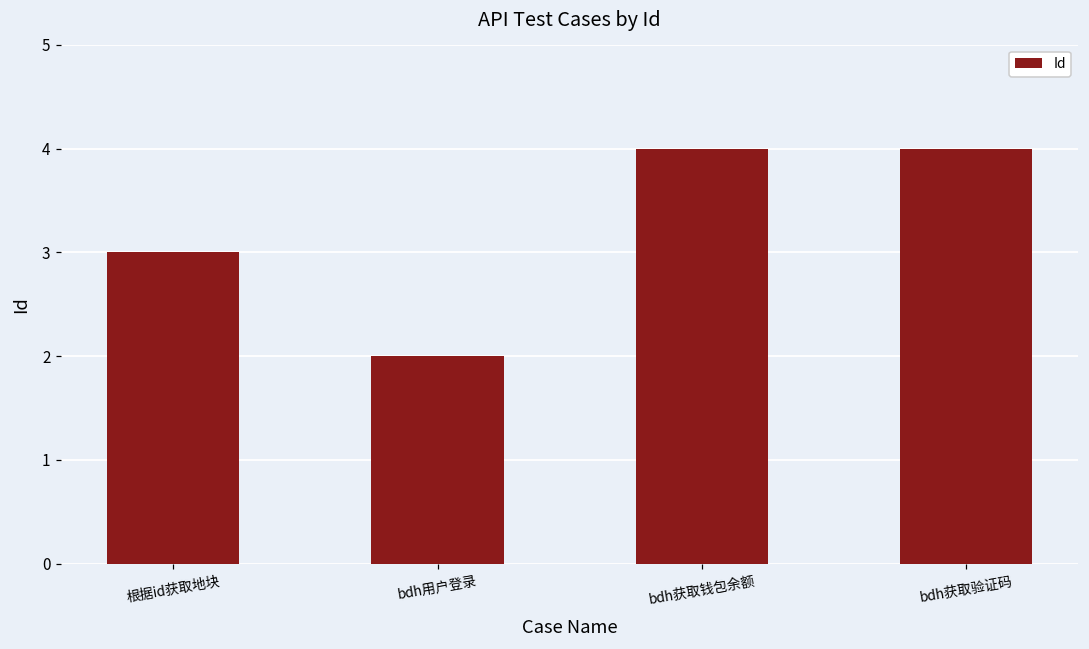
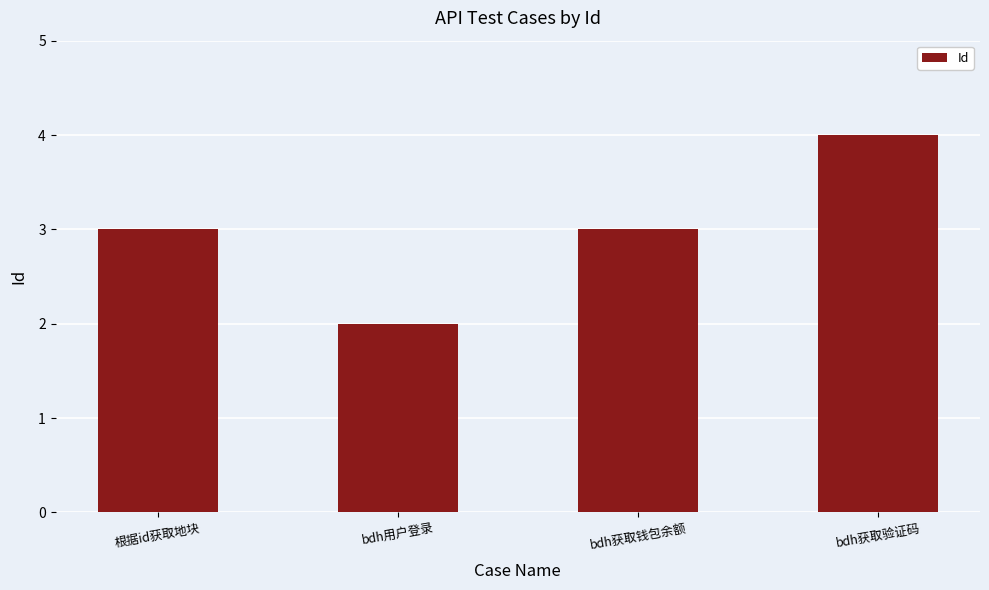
  {
    "根据id获取地块": 3,
    "bdh用户登录": 2,
-   "bdh获取钱包余额": 4,
+   "bdh获取钱包余额": 3,
    "bdh获取验证码": 4
  }
